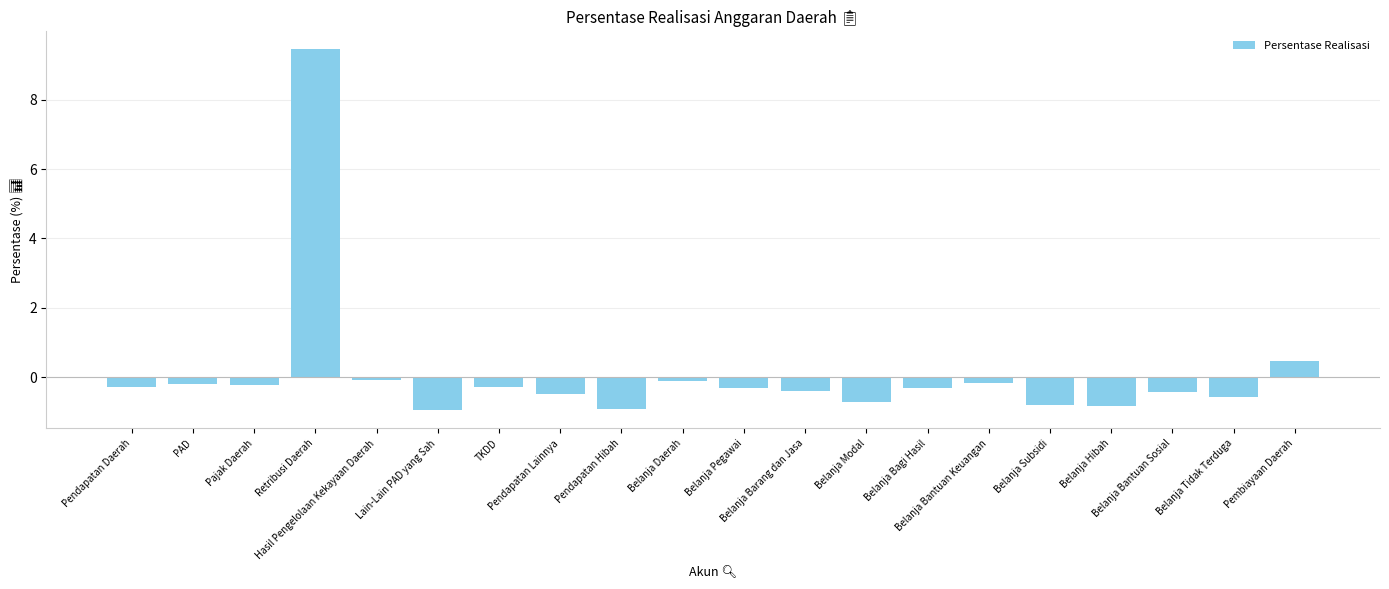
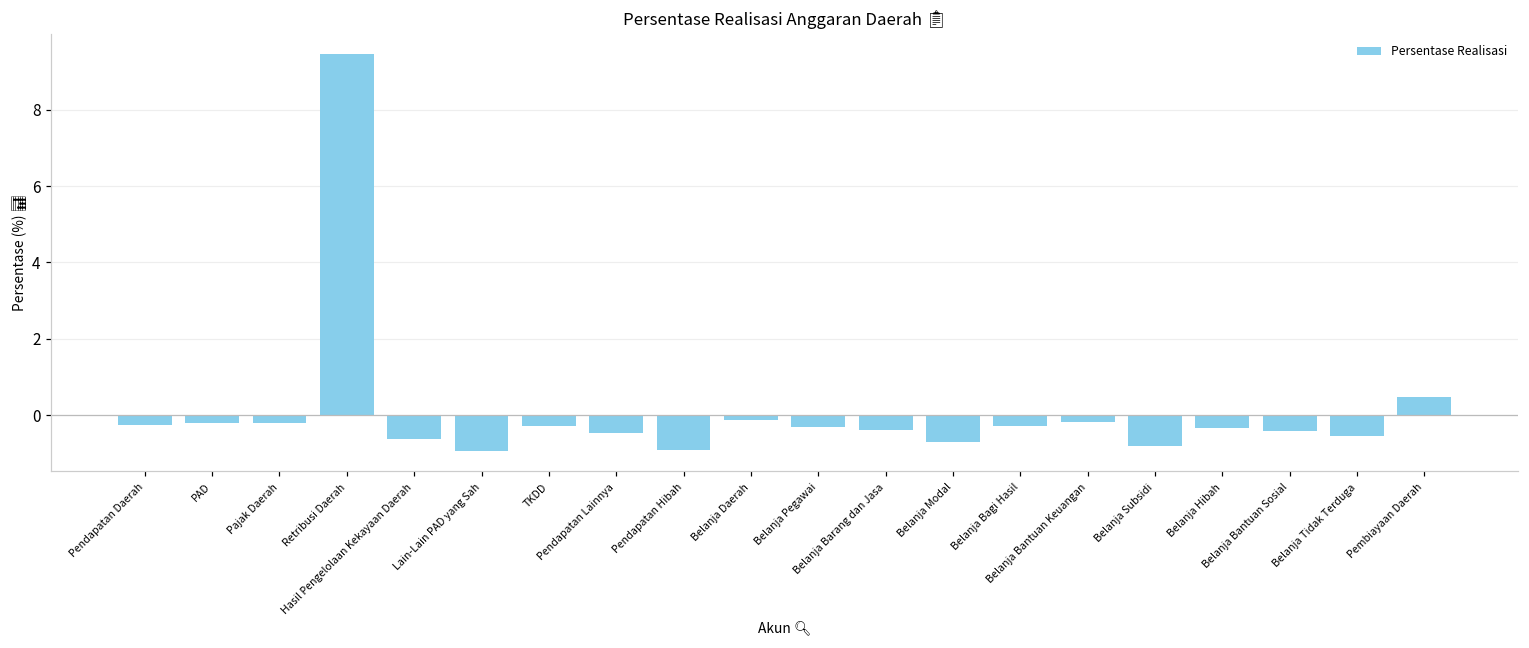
  {
    "Pendapatan Daerah": -0.3,
    "PAD": -0.2,
    "Pajak Daerah": -0.2,
    "Retribusi Daerah": 9.5,
-   "Hasil Pengelolaan Kekayaan Daerah": -0.1,
+   "Hasil Pengelolaan Kekayaan Daerah": -0.6,
    "Lain-Lain PAD yang Sah": -1.0,
    "TKDD": -0.3,
    "Pendapatan Lainnya": -0.5,
    "Pendapatan Hibah": -0.9,
    "Belanja Daerah": -0.1,
    "Belanja Pegawai": -0.3,
    "Belanja Barang dan Jasa": -0.4,
    "Belanja Modal": -0.7,
    "Belanja Bagi Hasil": -0.3,
    "Belanja Bantuan Keuangan": -0.2,
    "Belanja Subsidi": -0.8,
-   "Belanja Hibah": -0.8,
+   "Belanja Hibah": -0.3,
    "Belanja Bantuan Sosial": -0.4,
    "Belanja Tidak Terduga": -0.6,
    "Pembiayaan Daerah": 0.5
  }
